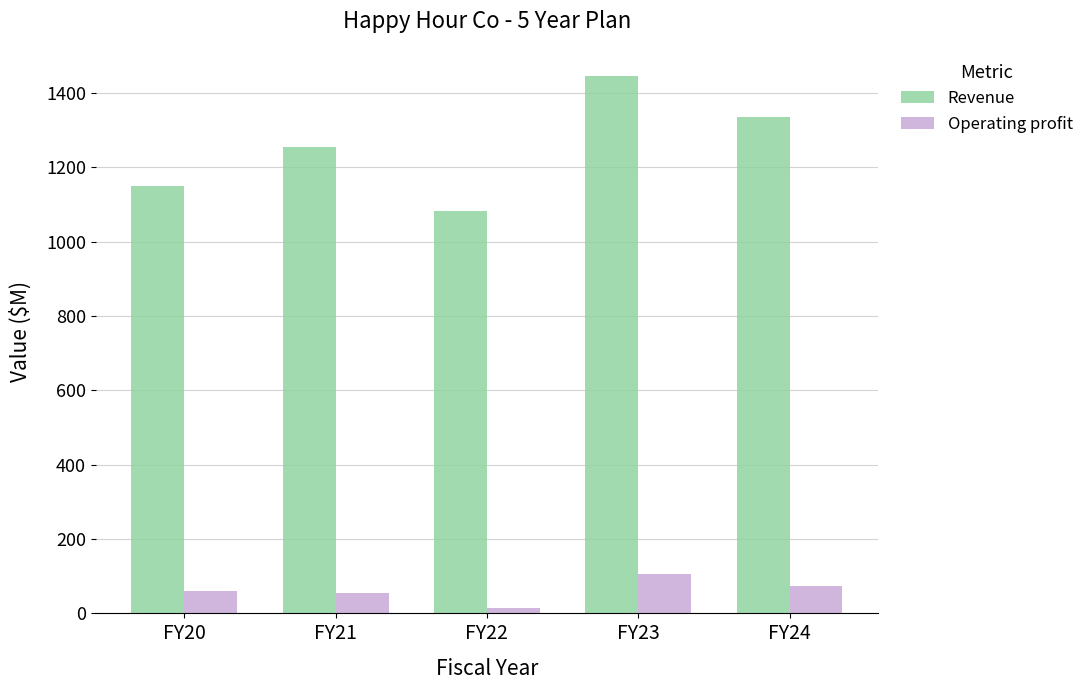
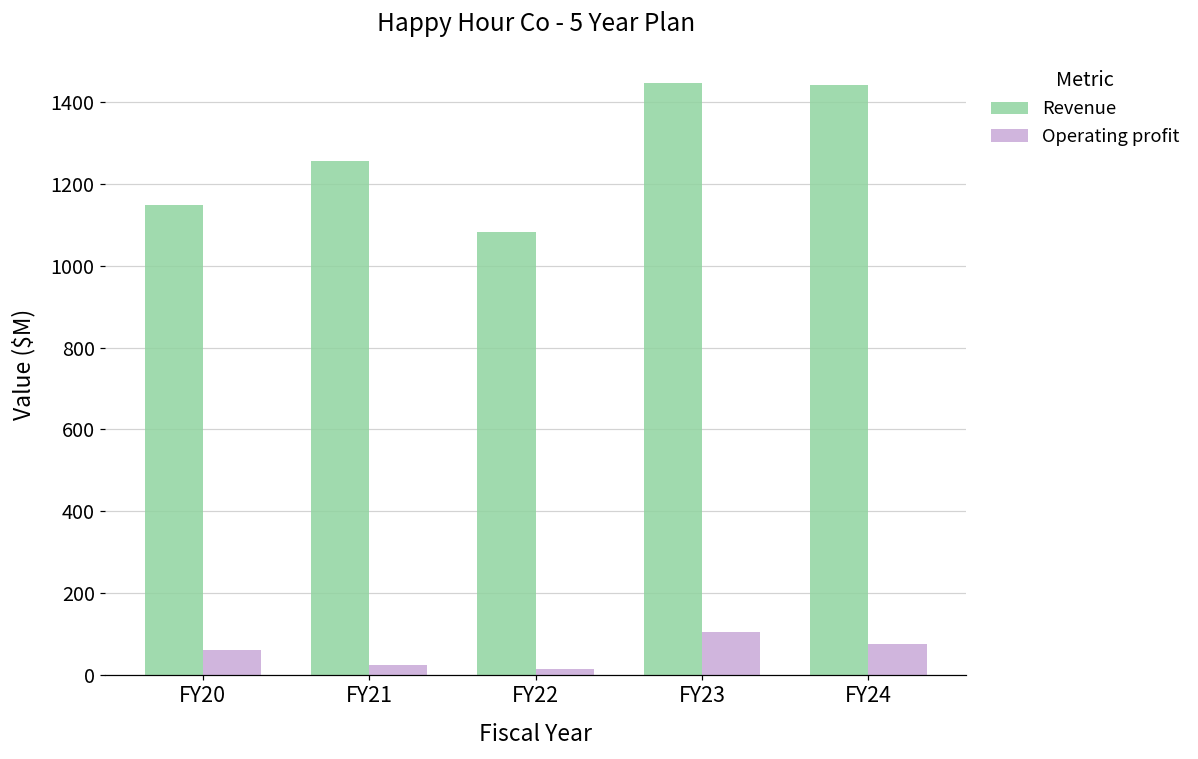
  {
    "Revenue": {
      "FY20": 1150,
      "FY21": 1260,
      "FY22": 1080,
      "FY23": 1450,
-     "FY24": 1340
+     "FY24": 1440
    },
    "Operating profit": {
      "FY20": 60,
-     "FY21": 50,
+     "FY21": 20,
      "FY22": 10,
      "FY23": 110,
      "FY24": 80
    }
  }
